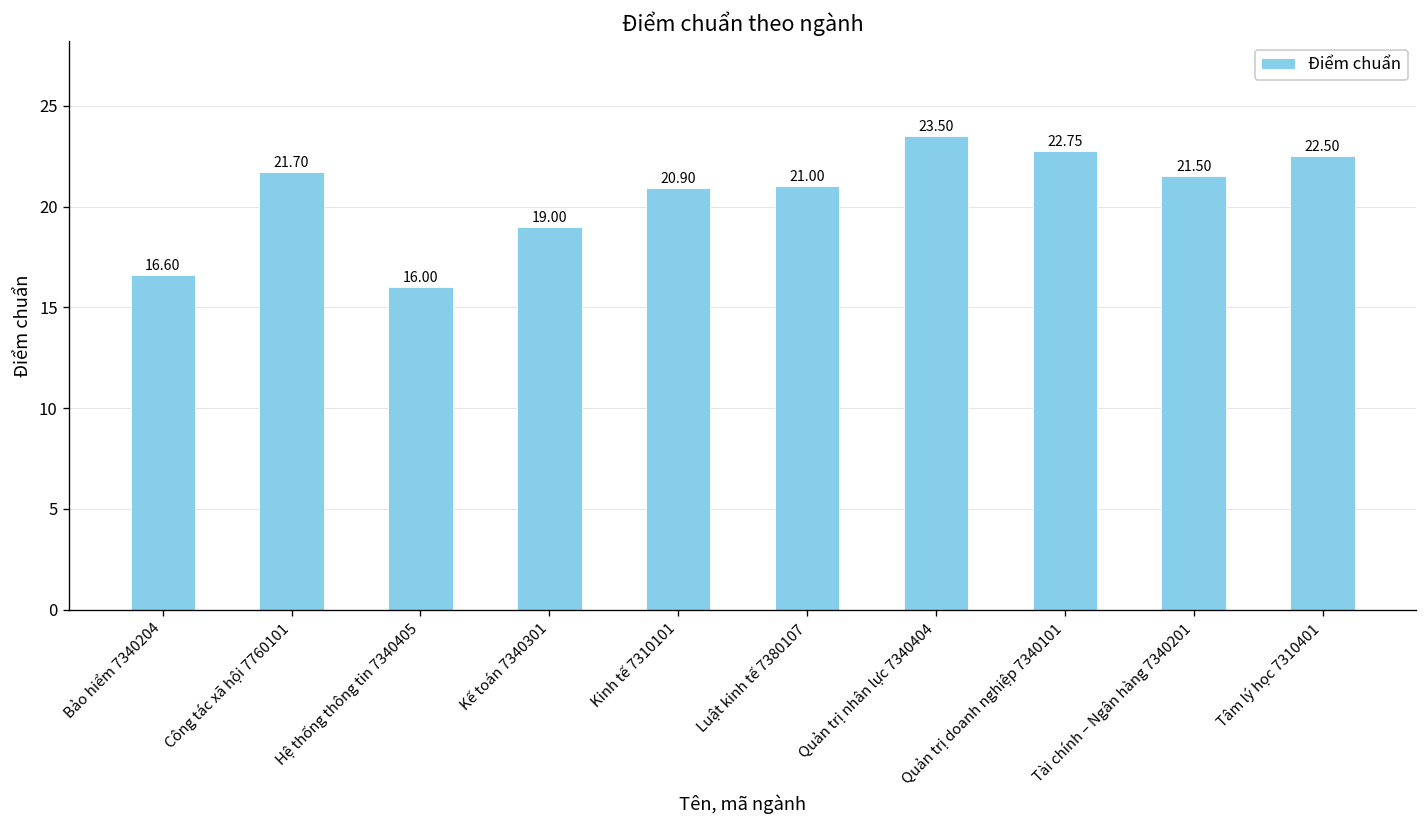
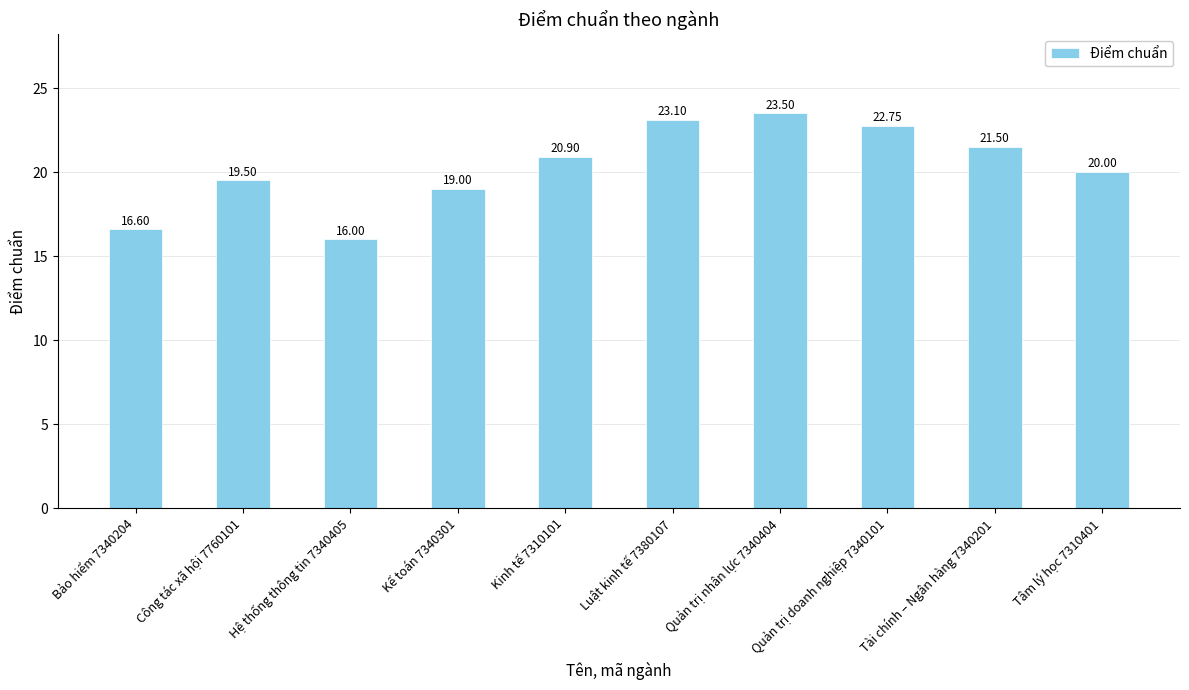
  {
    "Bảo hiểm 7340204": 16.60,
-   "Công tác xã hội 7760101": 21.70,
+   "Công tác xã hội 7760101": 19.50,
    "Hệ thống thông tin 7340405": 16.00,
    "Kế toán 7340301": 19.00,
    "Kinh tế 7310101": 20.90,
-   "Luật kinh tế 7380107": 21.00,
+   "Luật kinh tế 7380107": 23.10,
    "Quản trị nhân lực 7340404": 23.50,
    "Quản trị doanh nghiệp 7340101": 22.75,
    "Tài chính – Ngân hàng 7340201": 21.50,
-   "Tâm lý học 7310401": 22.50
+   "Tâm lý học 7310401": 20.00
  }
